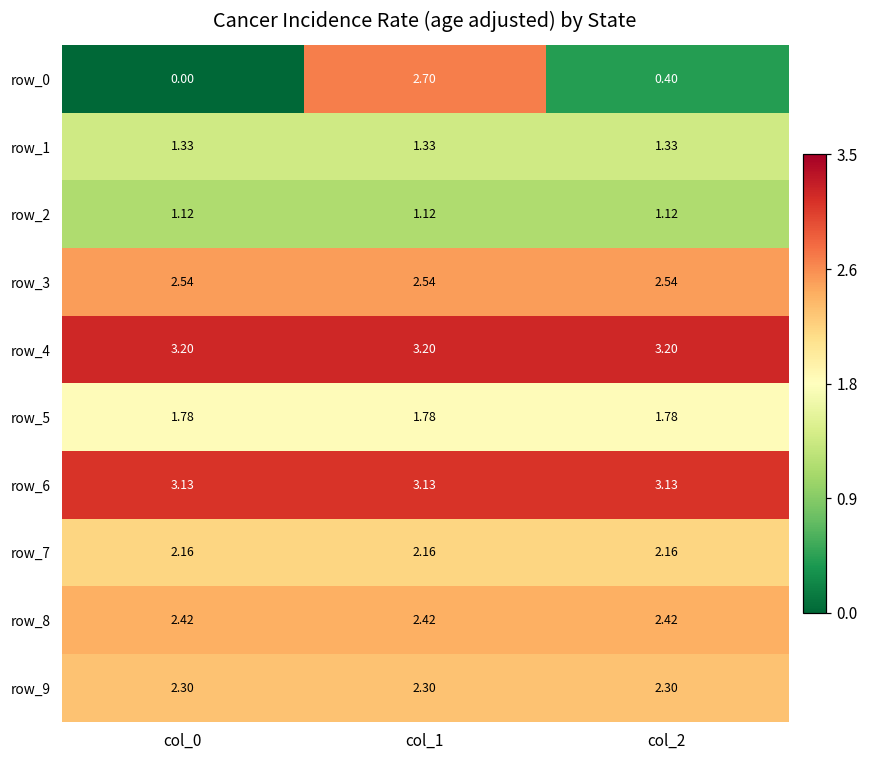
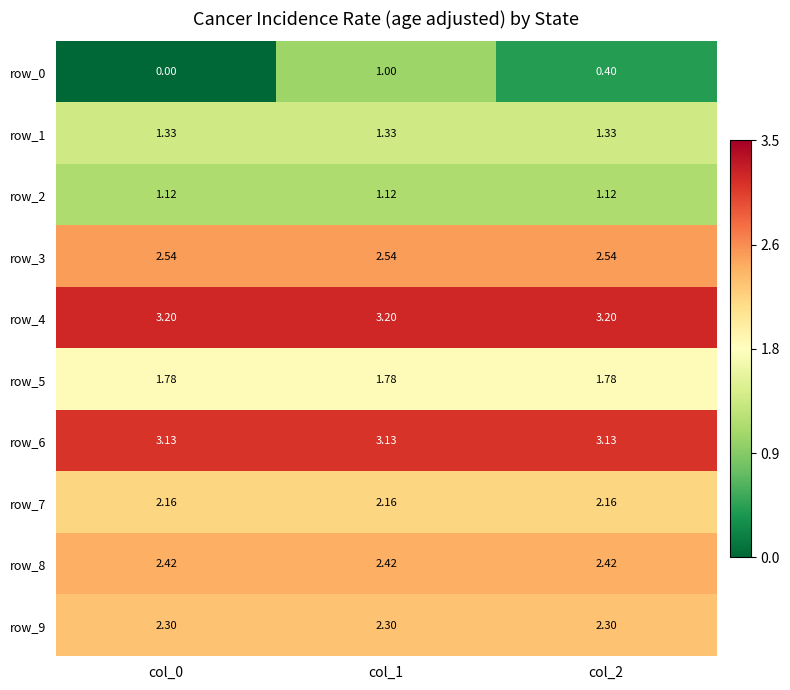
  {
    "row_0": {
      "col_0": 0.00,
-     "col_1": 2.70,
+     "col_1": 1.00,
      "col_2": 0.40
    },
    "row_1": {
      "col_0": 1.33,
      "col_1": 1.33,
      "col_2": 1.33
    },
    "row_2": {
      "col_0": 1.12,
      "col_1": 1.12,
      "col_2": 1.12
    },
    "row_3": {
      "col_0": 2.54,
      "col_1": 2.54,
      "col_2": 2.54
    },
    "row_4": {
      "col_0": 3.20,
      "col_1": 3.20,
      "col_2": 3.20
    },
    "row_5": {
      "col_0": 1.78,
      "col_1": 1.78,
      "col_2": 1.78
    },
    "row_6": {
      "col_0": 3.13,
      "col_1": 3.13,
      "col_2": 3.13
    },
    "row_7": {
      "col_0": 2.16,
      "col_1": 2.16,
      "col_2": 2.16
    },
    "row_8": {
      "col_0": 2.42,
      "col_1": 2.42,
      "col_2": 2.42
    },
    "row_9": {
      "col_0": 2.30,
      "col_1": 2.30,
      "col_2": 2.30
    }
  }
